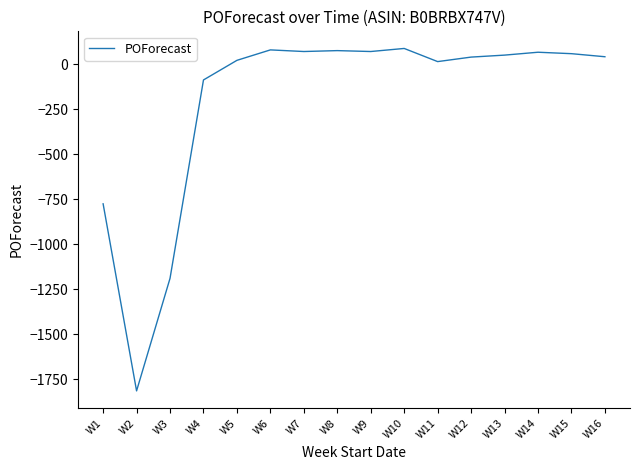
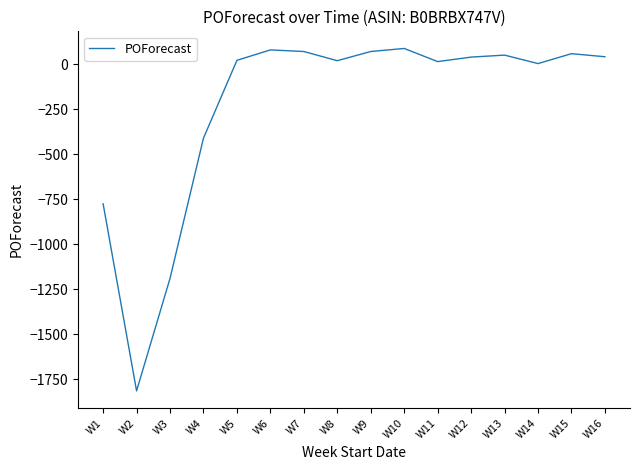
  {
    "W1": -780,
    "W2": -1820,
    "W3": -1190,
-   "W4": -90,
+   "W4": -410,
    "W5": 20,
    "W6": 80,
    "W7": 70,
-   "W8": 80,
+   "W8": 20,
    "W9": 70,
    "W10": 90,
    "W11": 10,
    "W12": 40,
    "W13": 50,
-   "W14": 70,
+   "W14": 0,
    "W15": 60,
    "W16": 40
  }
